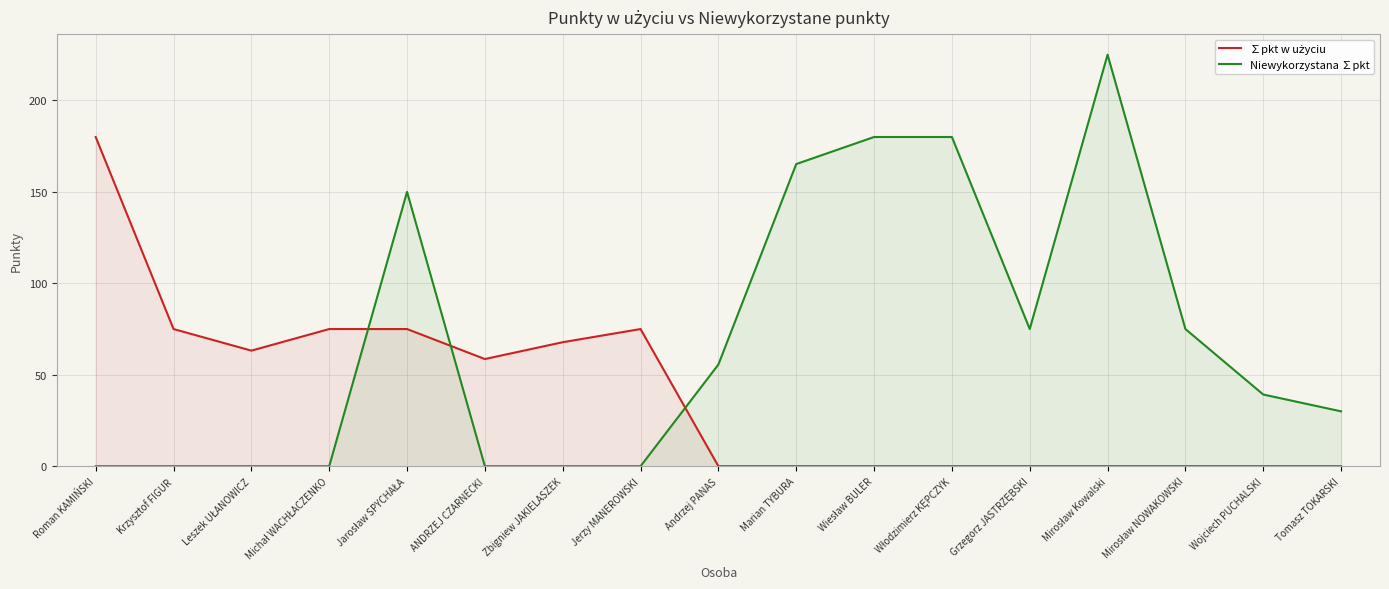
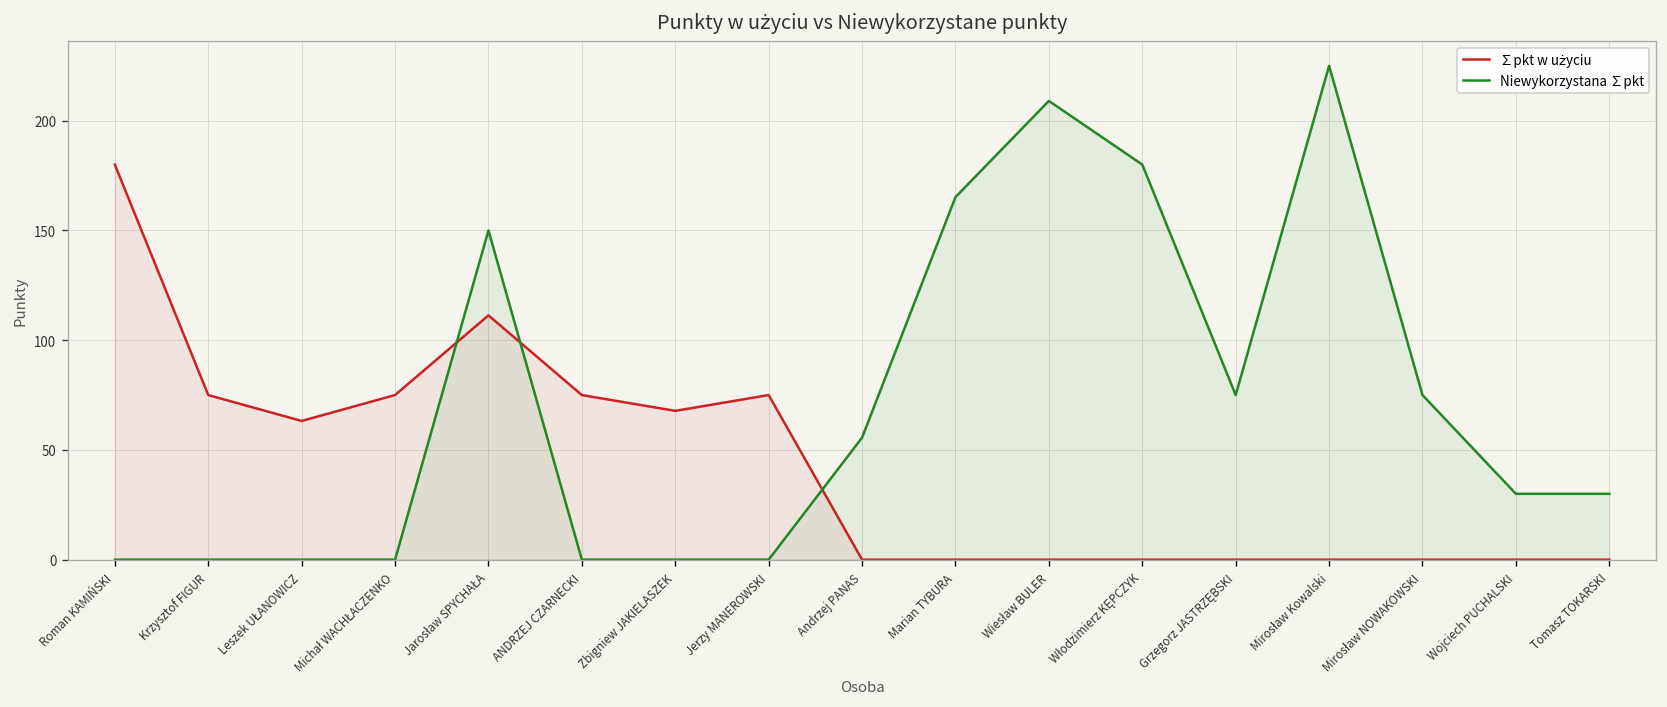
  {
    "∑pkt w użyciu": {
      "Roman KAMIŃSKI": 180,
      "Krzysztof FIGUR": 75,
      "Leszek UŁANOWICZ": 63,
      "Michał WACHŁACZENKO": 75,
-     "Jarosław SPYCHAŁA": 75,
-     "ANDRZEJ CZARNECKI": 59,
+     "Jarosław SPYCHAŁA": 111,
+     "ANDRZEJ CZARNECKI": 75,
      "Zbigniew JAKIELASZEK": 68,
      "Jerzy MANEROWSKI": 75,
      "Andrzej PANAS": 0,
      "Marian TYBURA": 0,
      "Wiesław BULER": 0,
      "Włodzimierz KĘPCZYK": 0,
      "Grzegorz JASTRZĘBSKI": 0,
      "Mirosław Kowalski": 0,
      "Mirosław NOWAKOWSKI": 0,
      "Wojciech PUCHALSKI": 0,
      "Tomasz TOKARSKI": 0
    },
    "Niewykorzystana ∑pkt": {
      "Roman KAMIŃSKI": 0,
      "Krzysztof FIGUR": 0,
      "Leszek UŁANOWICZ": 0,
      "Michał WACHŁACZENKO": 0,
      "Jarosław SPYCHAŁA": 150,
      "ANDRZEJ CZARNECKI": 0,
      "Zbigniew JAKIELASZEK": 0,
      "Jerzy MANEROWSKI": 0,
      "Andrzej PANAS": 56,
      "Marian TYBURA": 165,
-     "Wiesław BULER": 180,
+     "Wiesław BULER": 209,
      "Włodzimierz KĘPCZYK": 180,
      "Grzegorz JASTRZĘBSKI": 75,
      "Mirosław Kowalski": 225,
      "Mirosław NOWAKOWSKI": 75,
-     "Wojciech PUCHALSKI": 39,
+     "Wojciech PUCHALSKI": 30,
      "Tomasz TOKARSKI": 30
    }
  }
